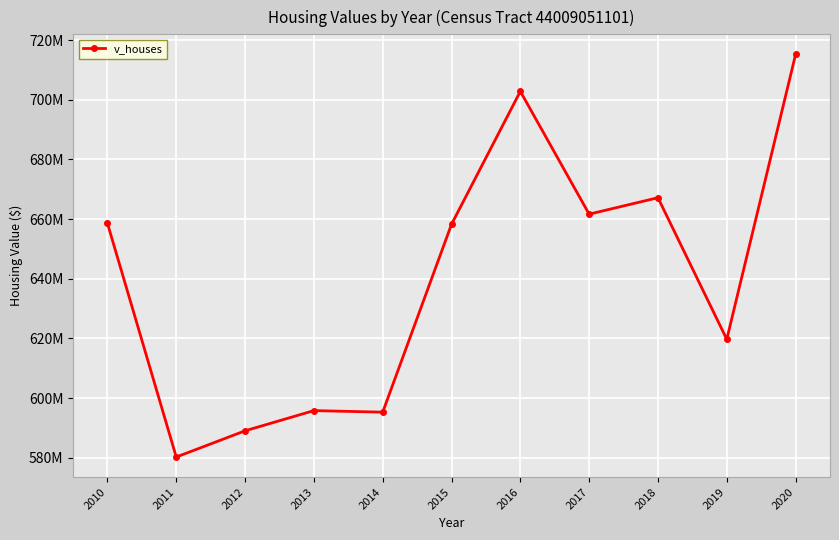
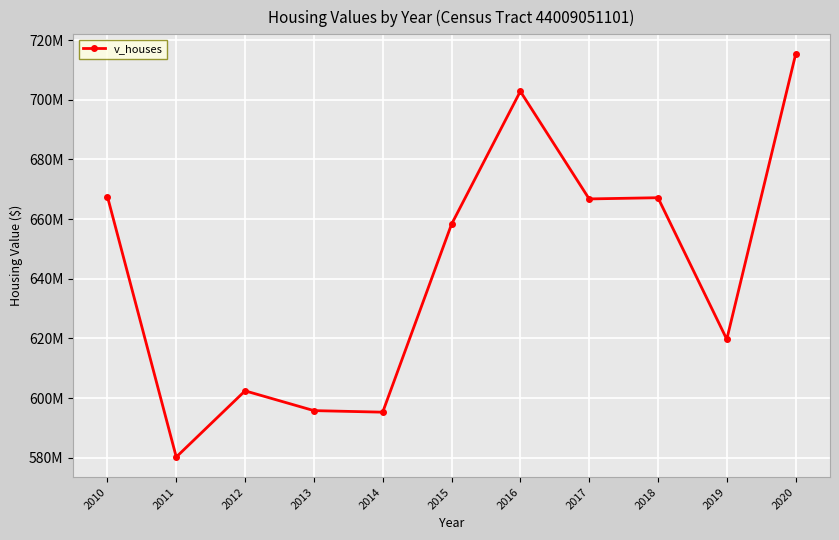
  {
-   "2010": 659000000,
+   "2010": 668000000,
    "2011": 580000000,
-   "2012": 589000000,
+   "2012": 602000000,
    "2013": 596000000,
    "2014": 595000000,
    "2015": 658000000,
    "2016": 703000000,
-   "2017": 662000000,
+   "2017": 667000000,
    "2018": 667000000,
    "2019": 620000000,
    "2020": 715000000
  }
